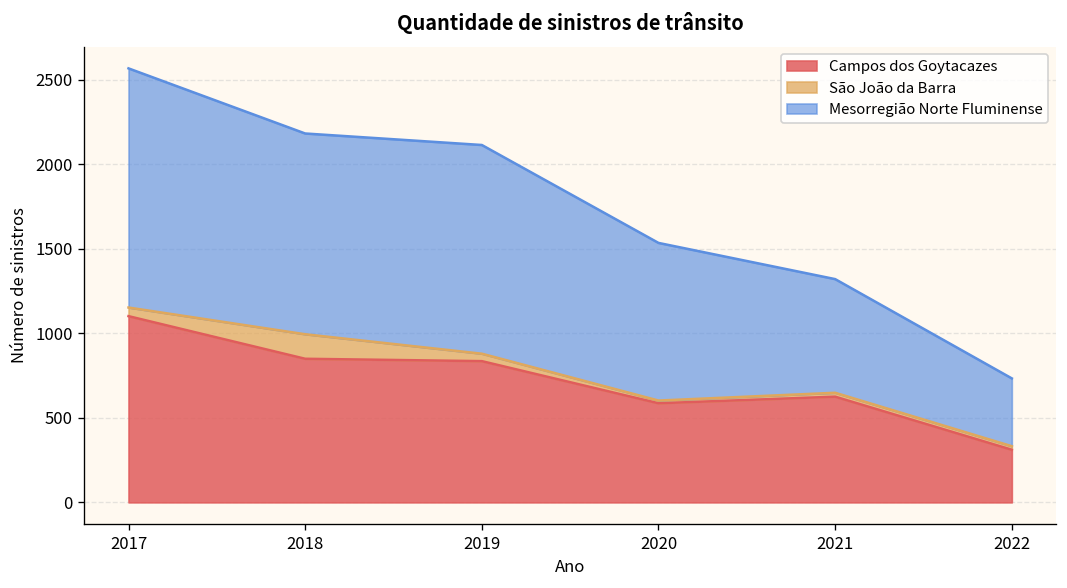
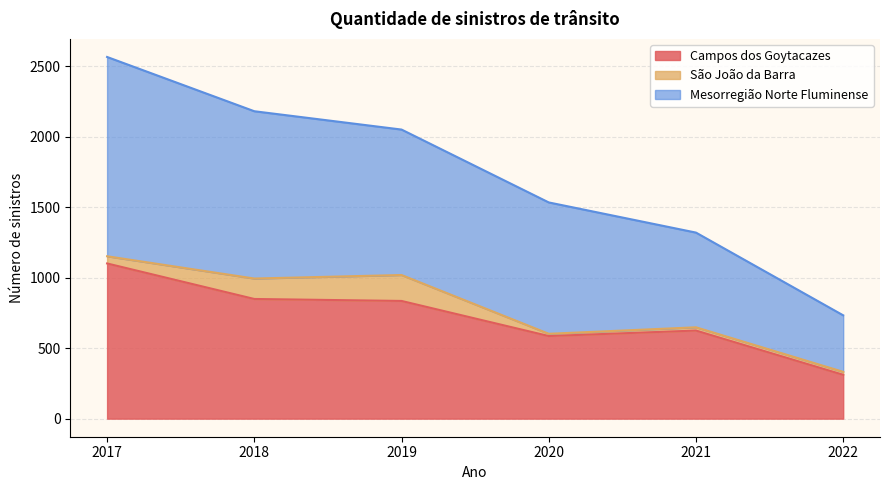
  {
    "Campos dos Goytacazes": {
      "2017": 1100,
      "2018": 850,
      "2019": 840,
      "2021": 630,
      "2022": 310
    },
    "São João da Barra": {
      "2017": 50,
      "2018": 150,
-     "2019": 40,
+     "2019": 180,
      "2021": 20,
      "2022": 20
    },
    "Mesorregião Norte Fluminense": {
      "2017": 1410,
      "2018": 1190,
-     "2019": 1230,
+     "2019": 1030,
      "2020": 930,
      "2021": 670,
      "2022": 400
    }
  }
